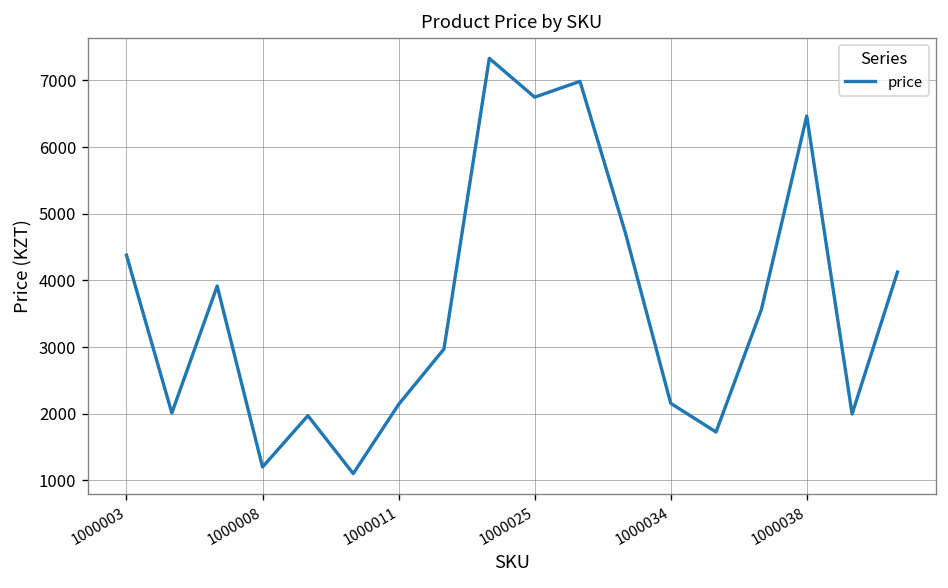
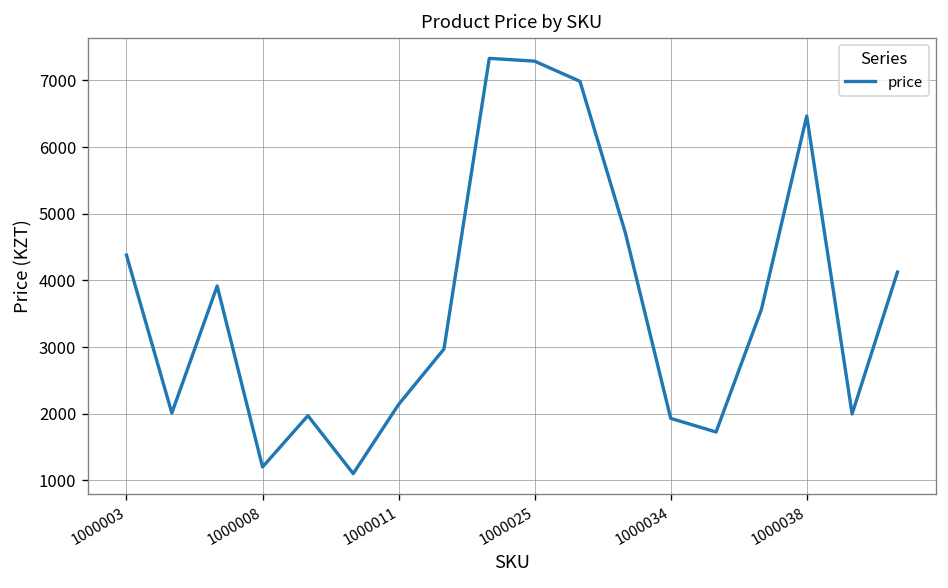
  {
    "1000003": 4400,
    "1000008": 1200,
    "1000011": 2100,
-   "1000025": 6800,
-   "1000034": 2200,
+   "1000025": 7300,
+   "1000034": 1900,
    "1000038": 6500
  }
